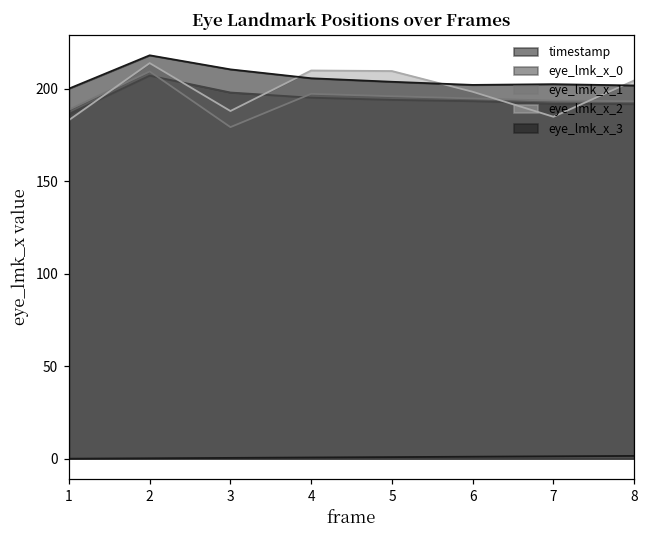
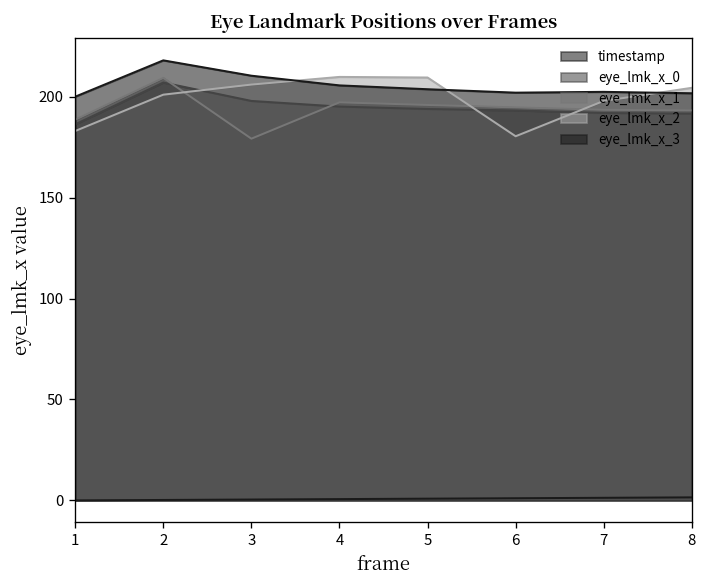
  {
    "eye_lmk_x_1": {
      "1": 189,
      "2": 209,
      "3": 179,
      "4": 197,
      "5": 196,
      "7": 194,
      "8": 193
    },
    "eye_lmk_x_2": {
      "1": 183,
-     "2": 214,
-     "3": 188,
+     "2": 201,
+     "3": 206,
      "4": 210,
      "5": 210,
-     "6": 198,
-     "7": 185,
+     "6": 180,
+     "7": 198,
      "8": 204
    }
  }
